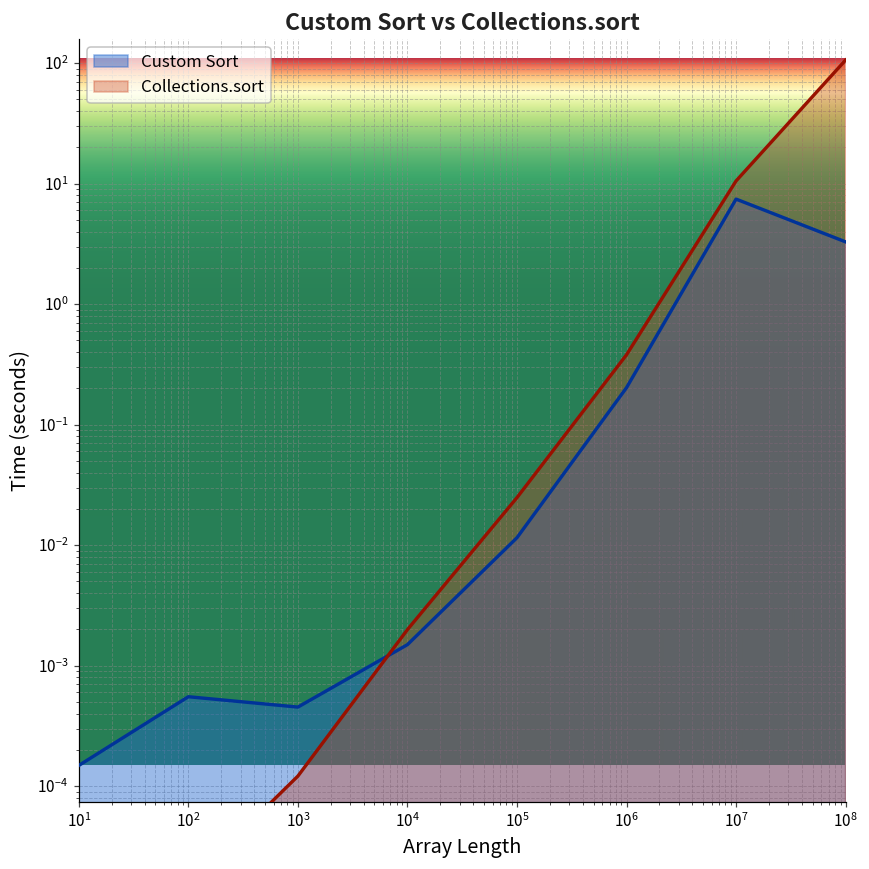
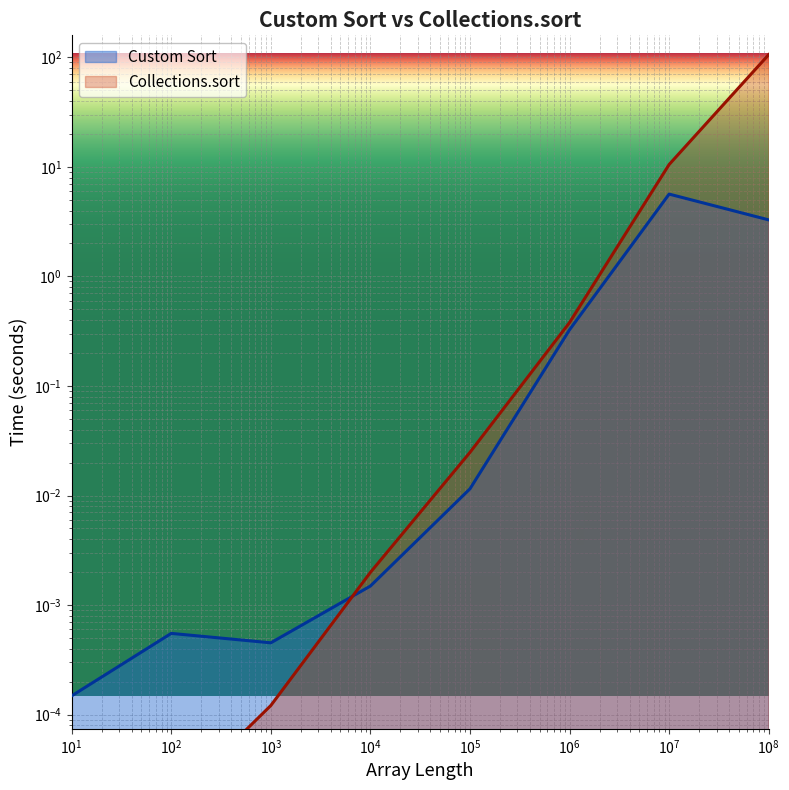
  {
    "Custom Sort": {
      "10^1": 0.00015,
      "10^2": 0.0006,
      "10^3": 0.00045,
      "10^4": 0.0015,
      "10^5": 0.012,
-     "10^6": 0.20,
-     "10^7": 7,
+     "10^6": 0.33,
+     "10^7": 6,
      "10^8": 3.3
    },
    "Collections.sort": {
      "10^3": 0.00012,
      "10^4": 0.0020,
      "10^5": 0.025,
      "10^6": 0.38,
      "10^7": 11,
      "10^8": 110
    }
  }
